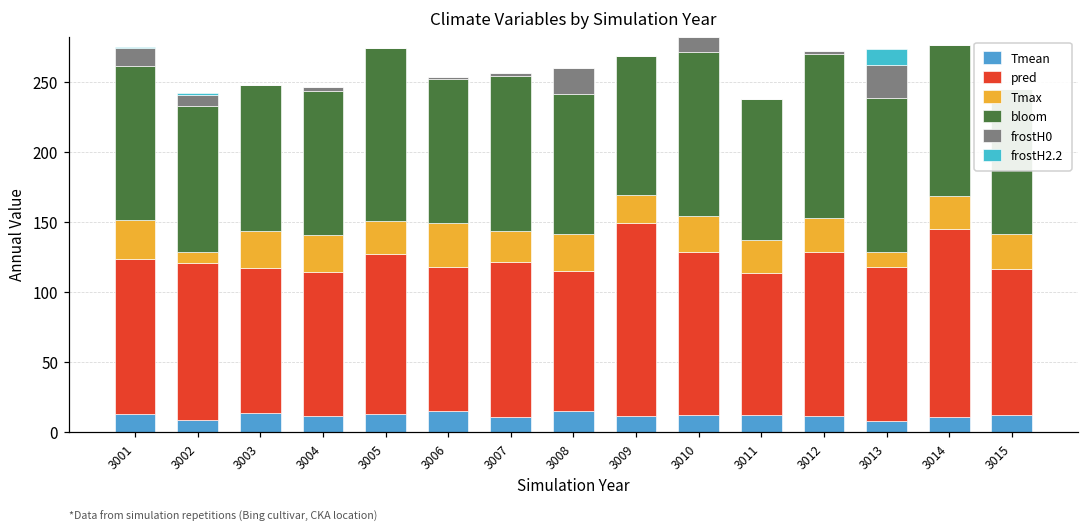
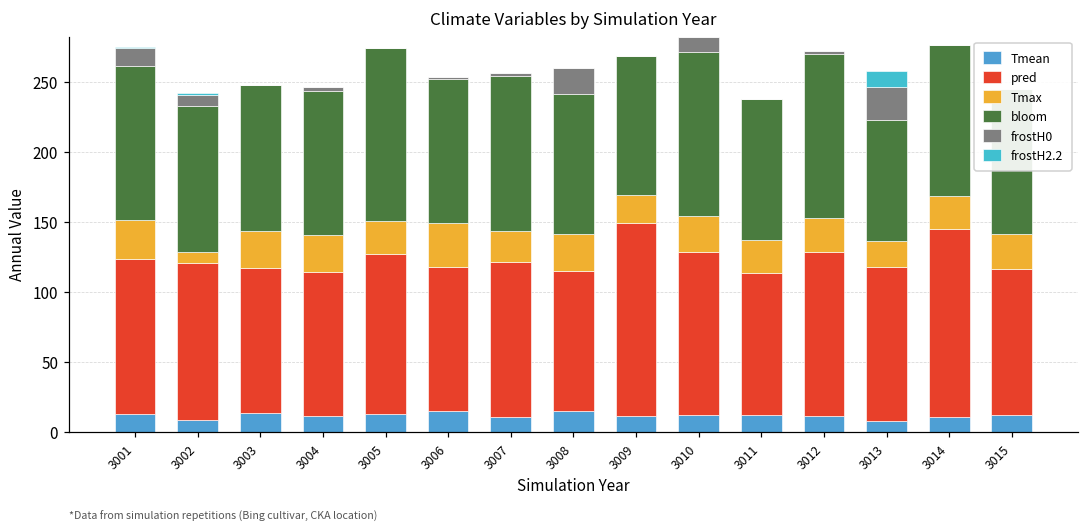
  {
    "pred": {
      "3001": 111,
      "3002": 112,
      "3003": 104,
      "3004": 103,
      "3005": 114,
      "3006": 103,
      "3007": 111,
      "3008": 100,
      "3009": 138,
      "3010": 117,
      "3011": 101,
      "3012": 117,
      "3013": 110,
      "3014": 134,
      "3015": 104
    },
    "Tmax": {
      "3001": 28,
      "3002": 8,
      "3003": 27,
      "3004": 26,
      "3005": 24,
      "3006": 32,
      "3007": 22,
      "3008": 26,
      "3009": 20,
      "3010": 25,
      "3011": 23,
      "3012": 24,
-     "3013": 11,
+     "3013": 19,
      "3014": 23,
      "3015": 25
    },
    "bloom": {
      "3001": 110,
      "3002": 104,
      "3003": 104,
      "3004": 103,
      "3005": 124,
      "3006": 103,
      "3007": 111,
      "3008": 100,
      "3009": 99,
      "3010": 117,
      "3011": 101,
      "3012": 117,
-     "3013": 110,
+     "3013": 86,
      "3014": 108
    },
    "frostH0": {
      "3001": 13,
      "3002": 8,
      "3003": 0,
      "3004": 3,
      "3005": 0,
      "3007": 2,
      "3008": 19,
      "3009": 0,
      "3010": 11,
      "3011": 0,
      "3012": 2,
      "3013": 24,
      "3014": 0
    }
  }
